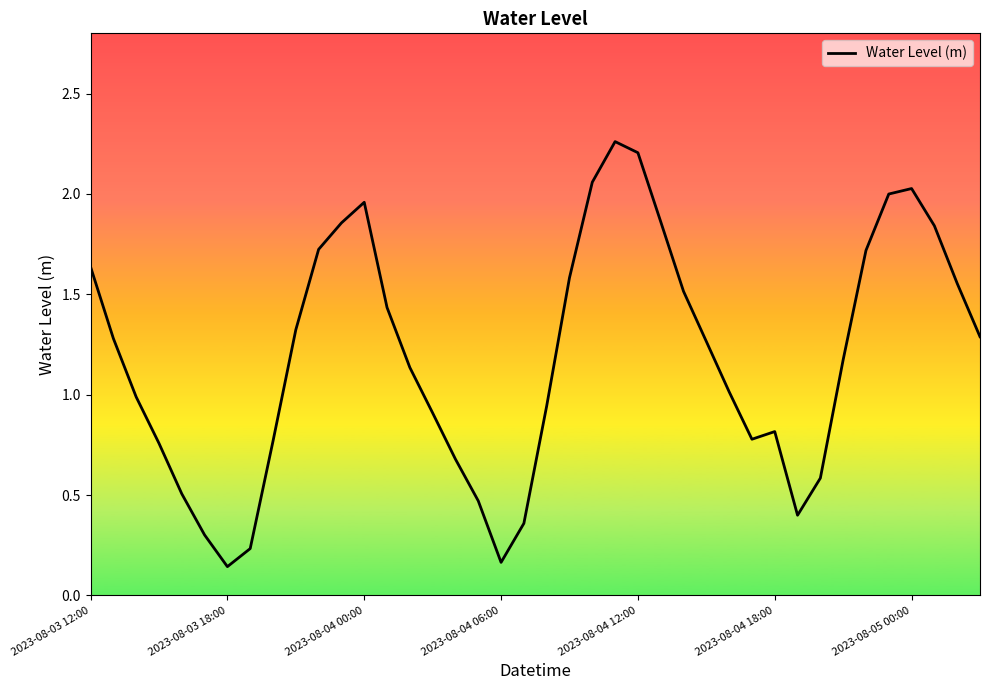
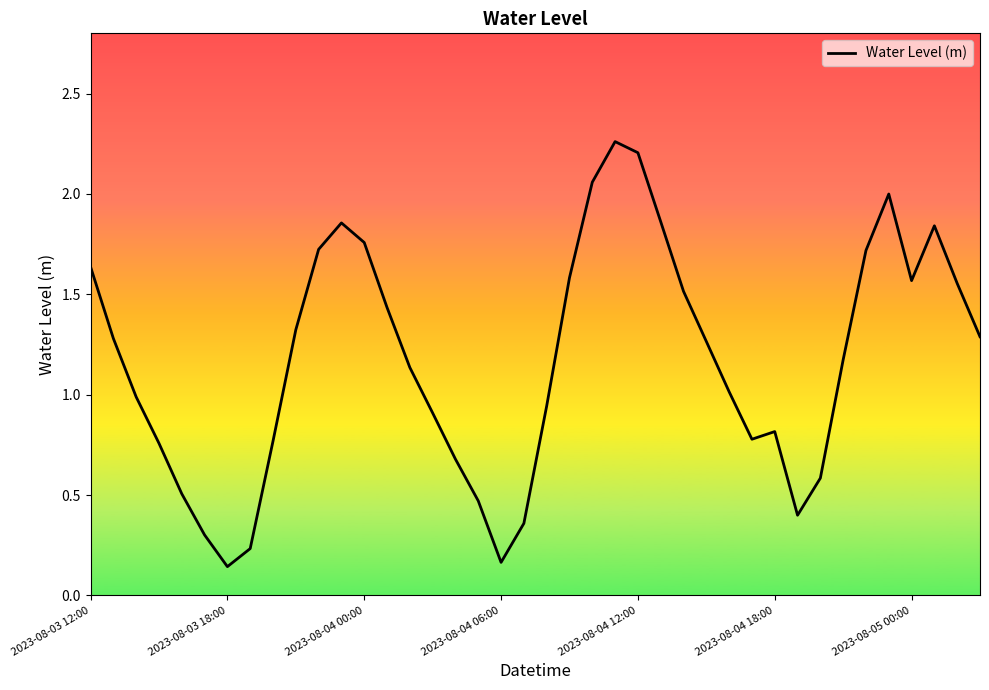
  {
    "2023-08-03 12:00": 1.64,
    "2023-08-03 18:00": 0.14,
-   "2023-08-04 00:00": 1.96,
+   "2023-08-04 00:00": 1.76,
    "2023-08-04 06:00": 0.16,
    "2023-08-04 12:00": 2.21,
    "2023-08-04 18:00": 0.82,
-   "2023-08-05 00:00": 2.03
+   "2023-08-05 00:00": 1.57
  }
